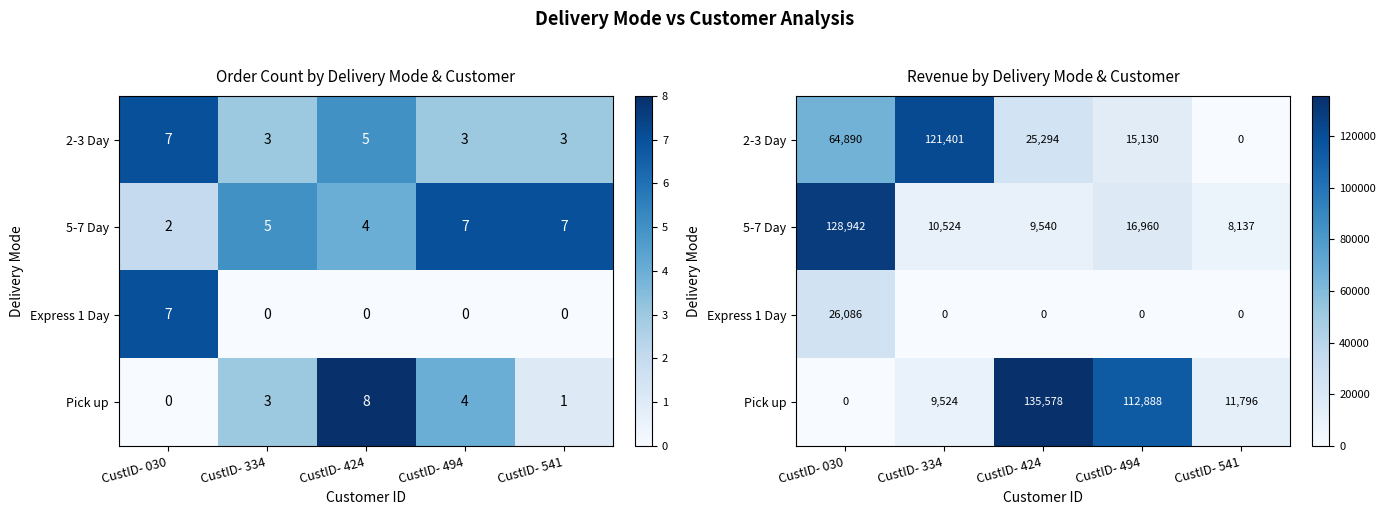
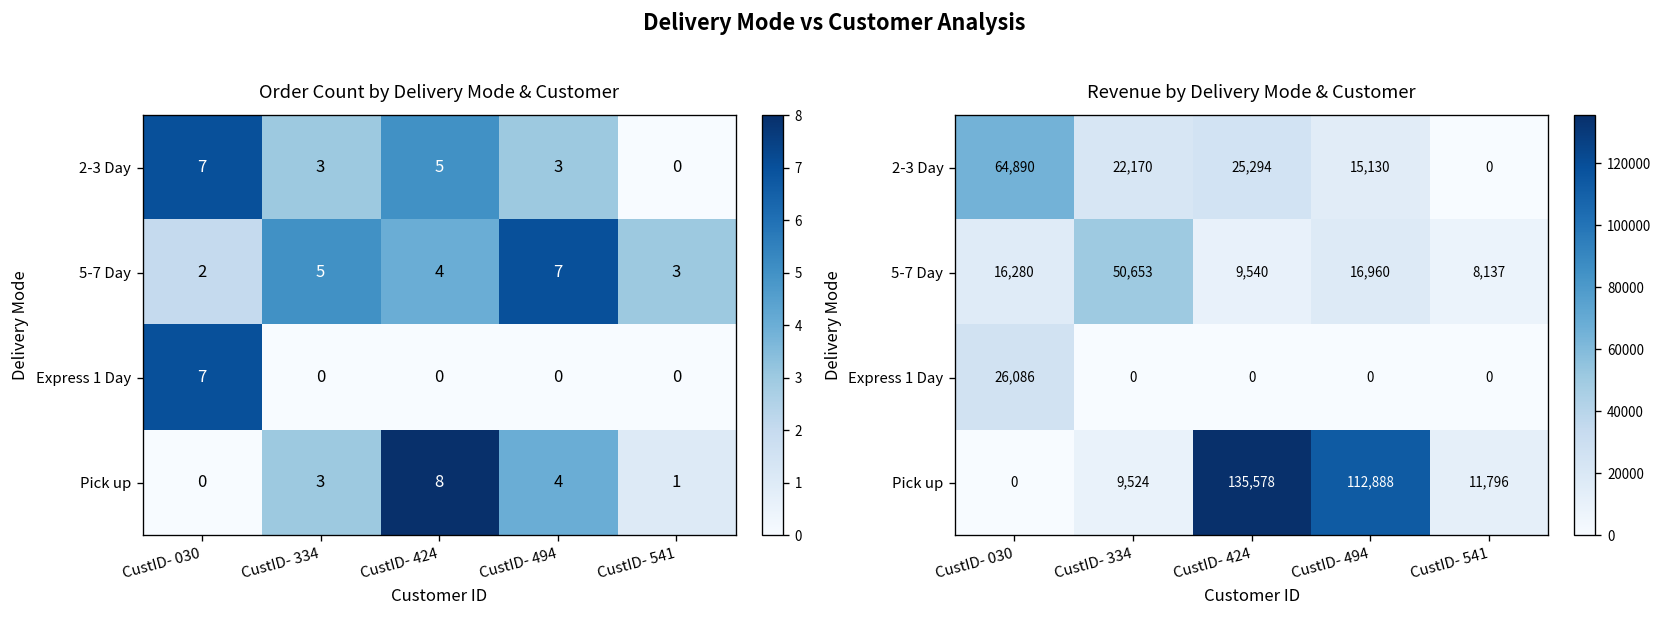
  {
    "Order Count by Delivery Mode & Customer": {
      "2-3 Day": {
        "CustID- 030": "7",
        "CustID- 334": "3",
        "CustID- 424": "5",
        "CustID- 494": "3",
-       "CustID- 541": "3"
+       "CustID- 541": "0"
      },
      "5-7 Day": {
        "CustID- 030": "2",
        "CustID- 334": "5",
        "CustID- 424": "4",
        "CustID- 494": "7",
-       "CustID- 541": "7"
+       "CustID- 541": "3"
      },
      "Express 1 Day": {
        "CustID- 030": "7",
        "CustID- 334": "0",
        "CustID- 424": "0",
        "CustID- 494": "0",
        "CustID- 541": "0"
      },
      "Pick up": {
        "CustID- 030": "0",
        "CustID- 334": "3",
        "CustID- 424": "8",
        "CustID- 494": "4",
        "CustID- 541": "1"
      }
    },
    "Revenue by Delivery Mode & Customer": {
      "2-3 Day": {
        "CustID- 030": "64,890",
-       "CustID- 334": "121,401",
+       "CustID- 334": "22,170",
        "CustID- 424": "25,294",
        "CustID- 494": "15,130",
        "CustID- 541": "0"
      },
      "5-7 Day": {
-       "CustID- 030": "128,942",
-       "CustID- 334": "10,524",
+       "CustID- 030": "16,280",
+       "CustID- 334": "50,653",
        "CustID- 424": "9,540",
        "CustID- 494": "16,960",
        "CustID- 541": "8,137"
      },
      "Express 1 Day": {
        "CustID- 030": "26,086",
        "CustID- 334": "0",
        "CustID- 424": "0",
        "CustID- 494": "0",
        "CustID- 541": "0"
      },
      "Pick up": {
        "CustID- 030": "0",
        "CustID- 334": "9,524",
        "CustID- 424": "135,578",
        "CustID- 494": "112,888",
        "CustID- 541": "11,796"
      }
    }
  }
